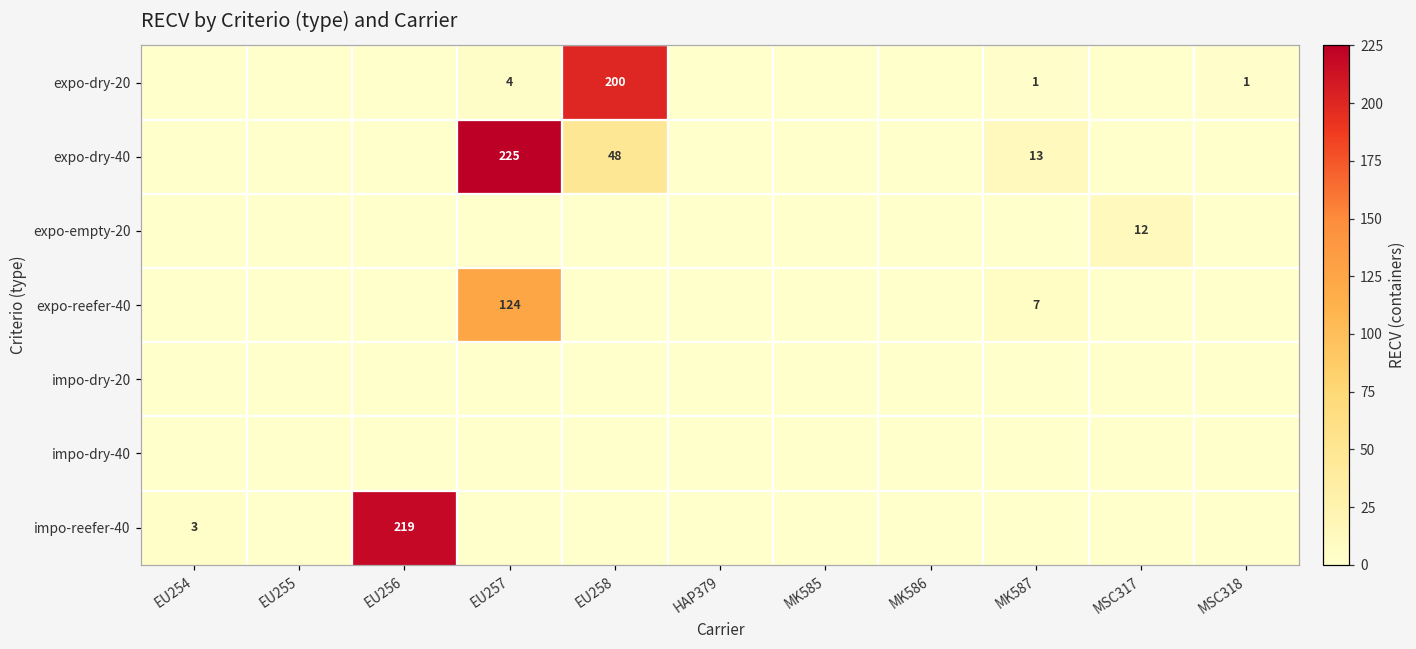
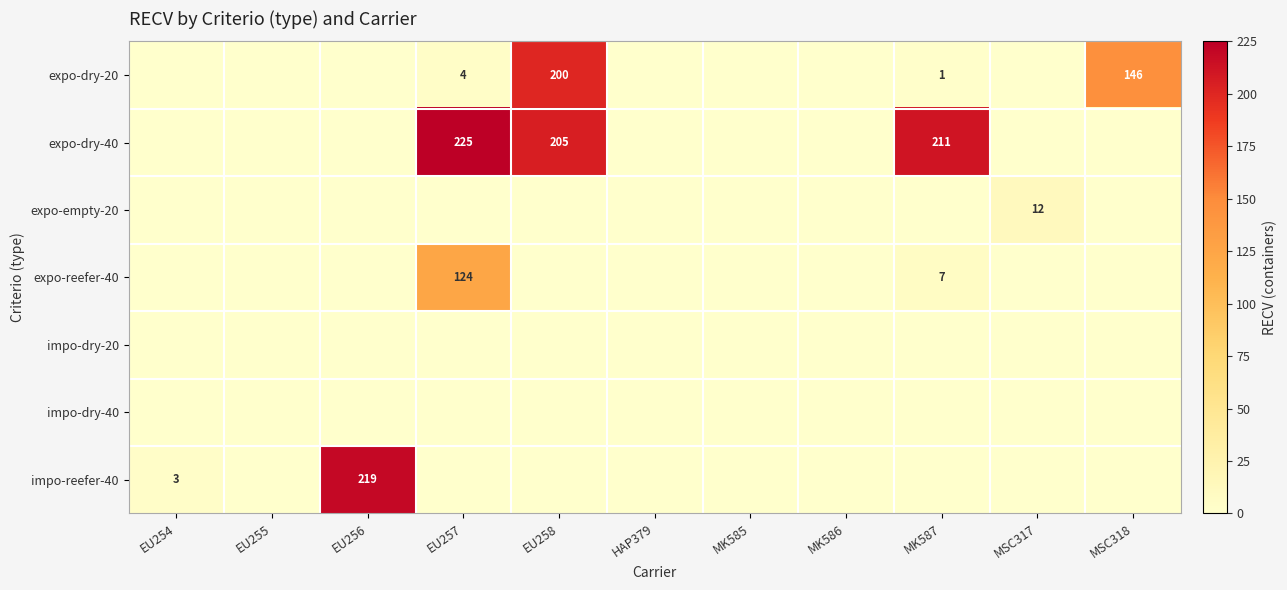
  {
    "expo-dry-20": {
      "EU257": 4,
      "EU258": 200,
      "MK587": 1,
-     "MSC318": 1
+     "MSC318": 146
    },
    "expo-dry-40": {
      "EU257": 225,
-     "EU258": 48,
-     "MK587": 13
+     "EU258": 205,
+     "MK587": 211
    },
    "expo-empty-20": {
      "MSC317": 12
    },
    "expo-reefer-40": {
      "EU257": 124,
      "MK587": 7
    },
    "impo-reefer-40": {
      "EU254": 3,
      "EU256": 219
    }
  }
